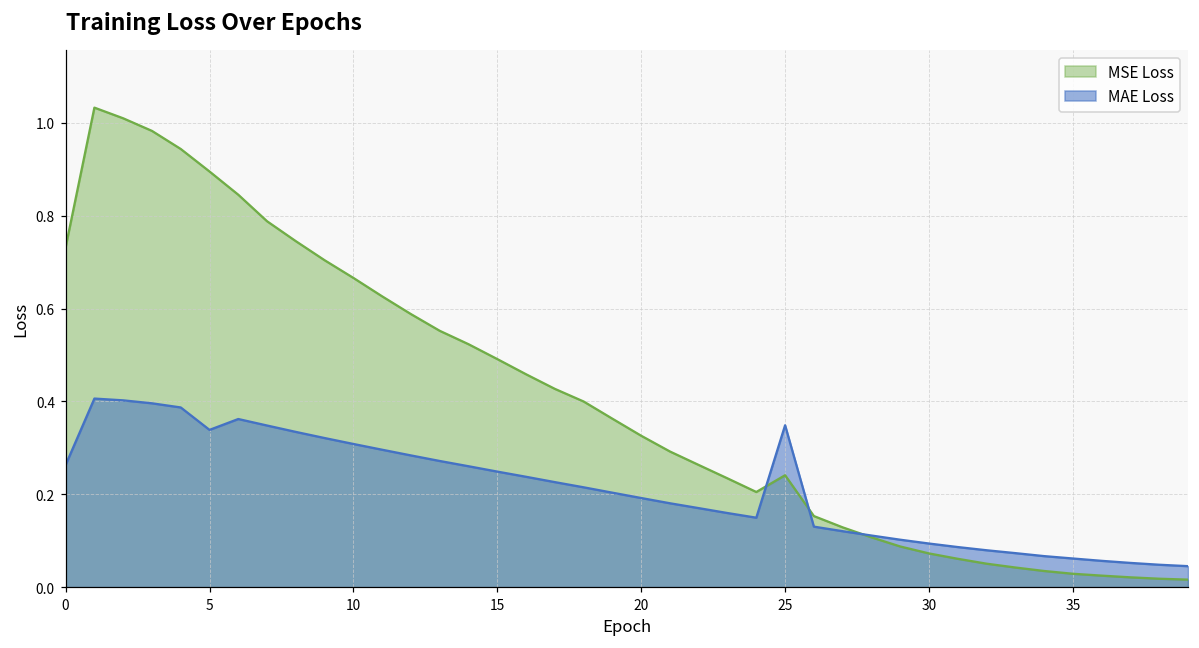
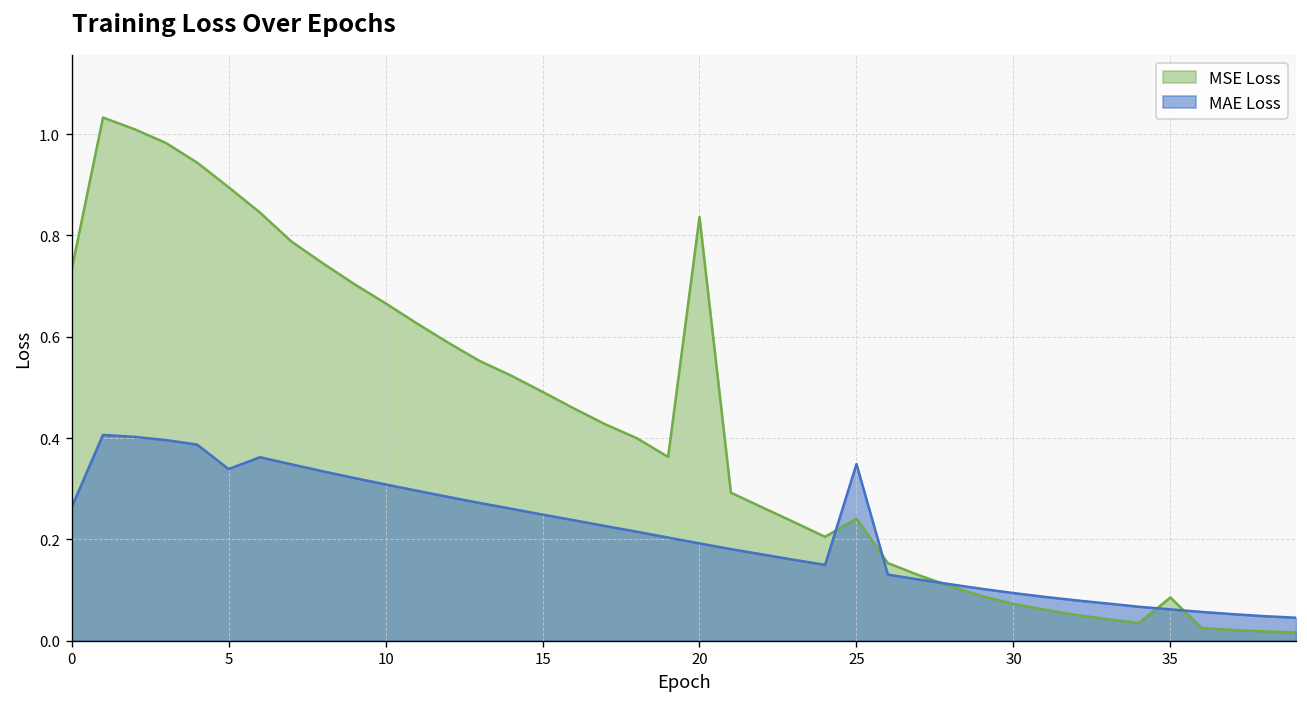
  {
    "MSE Loss": {
      "0": 0.73,
      "5": 0.90,
      "10": 0.67,
      "15": 0.49,
-     "20": 0.33,
+     "20": 0.84,
      "25": 0.24,
      "30": 0.07,
-     "35": 0.03
+     "35": 0.09
    },
    "MAE Loss": {
      "0": 0.26,
      "5": 0.34,
      "10": 0.31,
      "15": 0.25,
      "20": 0.19,
      "25": 0.35,
      "30": 0.09,
      "35": 0.06
    }
  }
